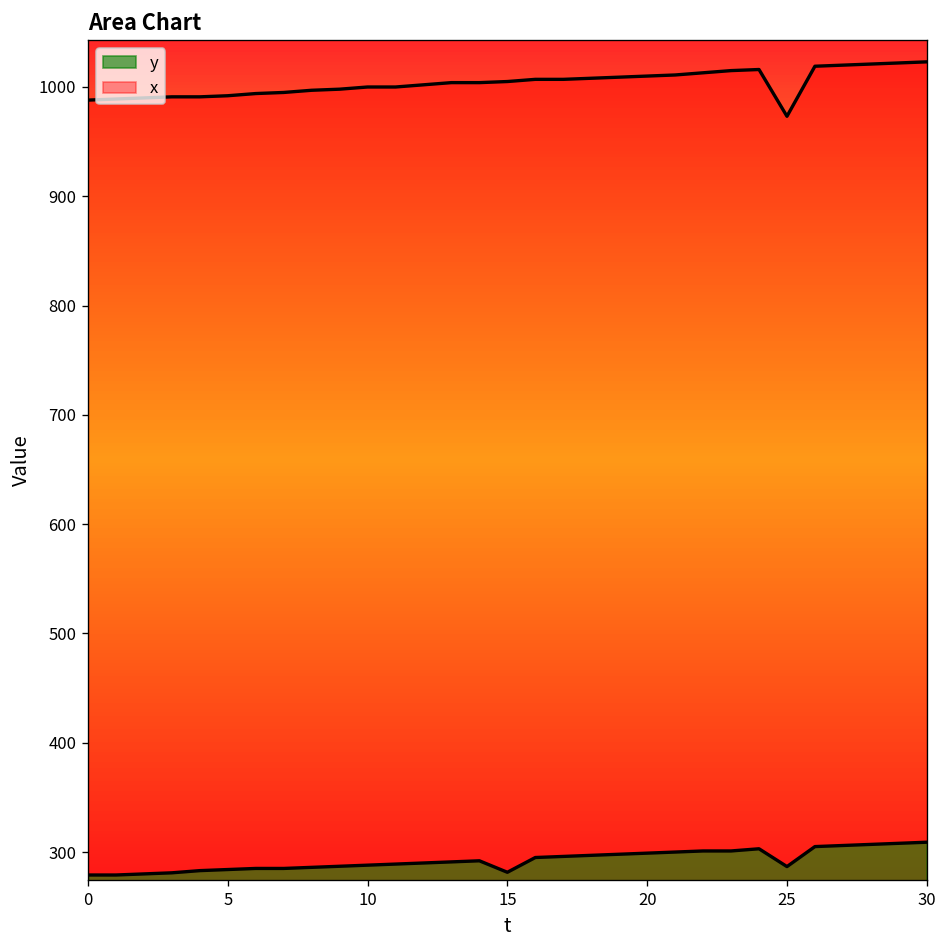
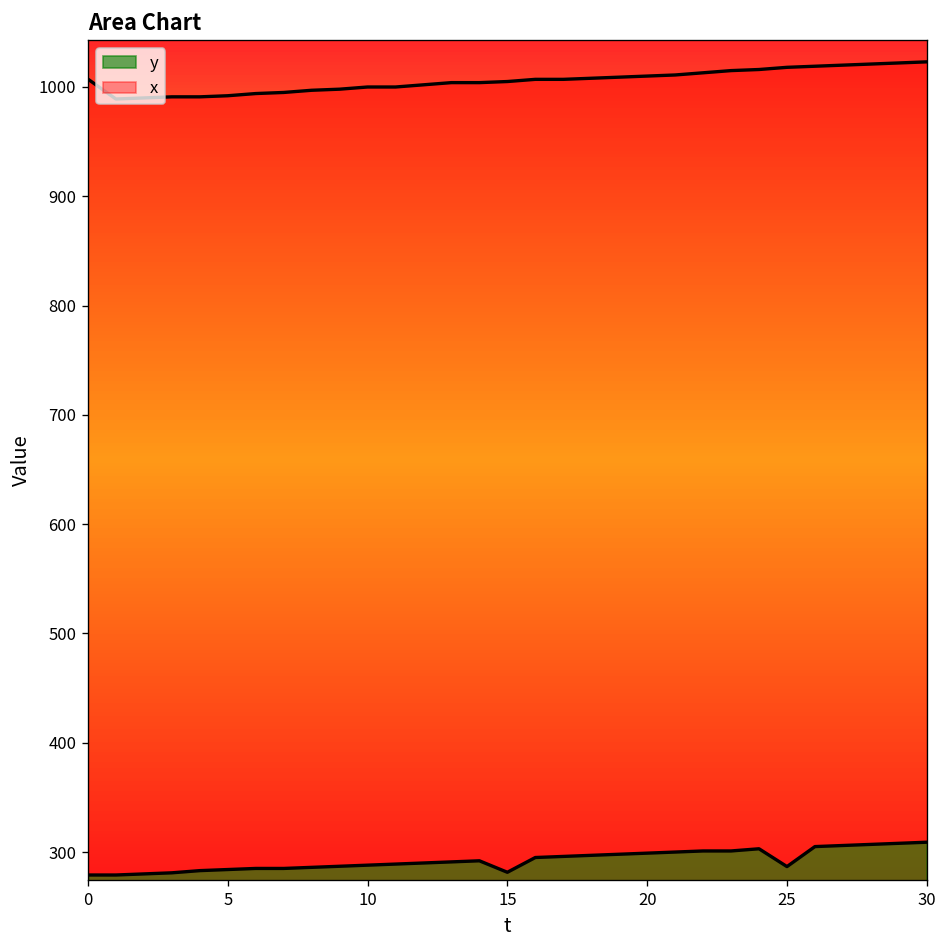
  {
    "y": {
      "0": 280,
      "5": 280,
      "10": 290,
      "15": 280,
      "20": 300,
      "25": 290,
      "30": 310
    },
    "x": {
-     "0": 990,
+     "0": 1010,
      "5": 990,
      "10": 1000,
      "15": 1010,
      "20": 1010,
-     "25": 970,
+     "25": 1020,
      "30": 1020
    }
  }
